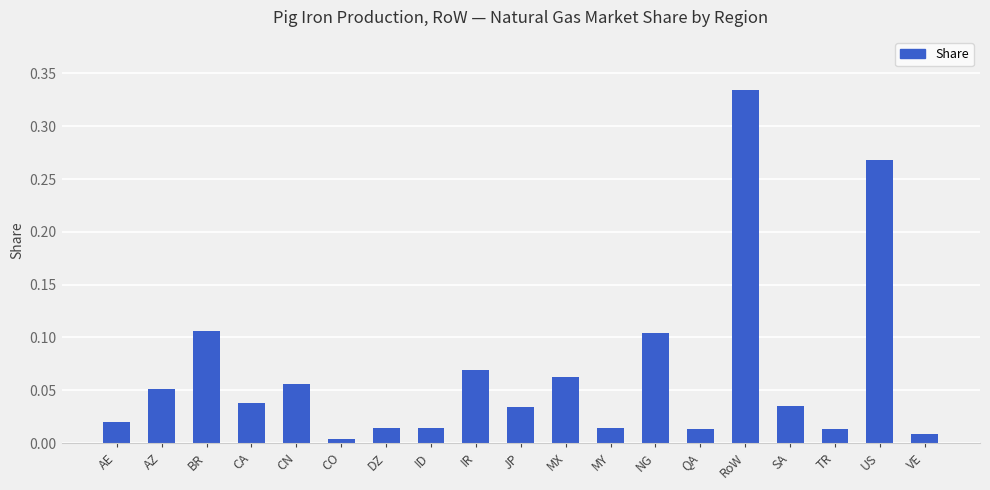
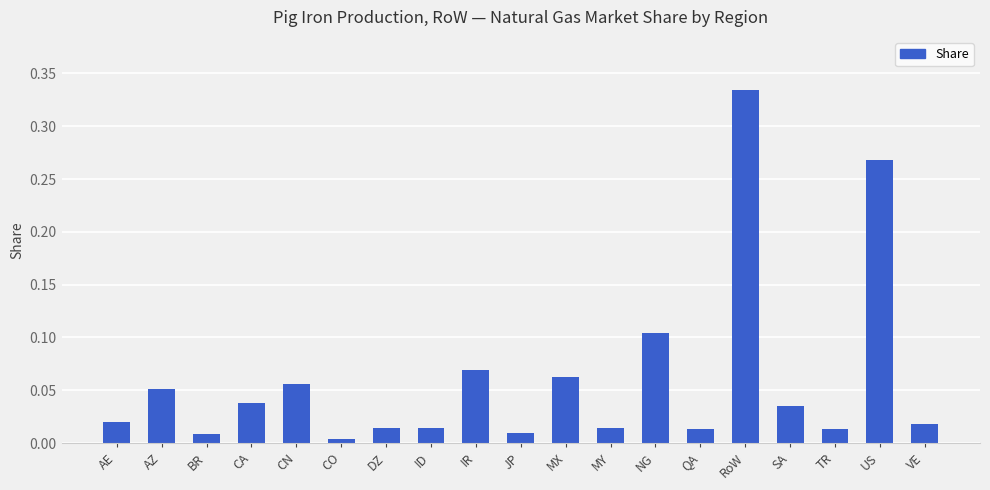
  {
    "AE": 0.020,
    "AZ": 0.051,
-   "BR": 0.106,
+   "BR": 0.008,
    "CA": 0.038,
    "CN": 0.056,
    "CO": 0.004,
    "DZ": 0.014,
    "ID": 0.014,
    "IR": 0.069,
-   "JP": 0.034,
+   "JP": 0.009,
    "MX": 0.063,
    "MY": 0.014,
    "NG": 0.104,
    "QA": 0.013,
    "RoW": 0.334,
    "SA": 0.035,
    "TR": 0.014,
    "US": 0.268,
-   "VE": 0.008
+   "VE": 0.019
  }
